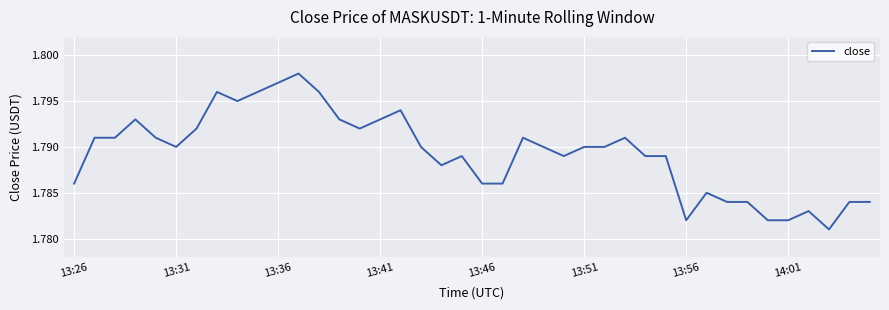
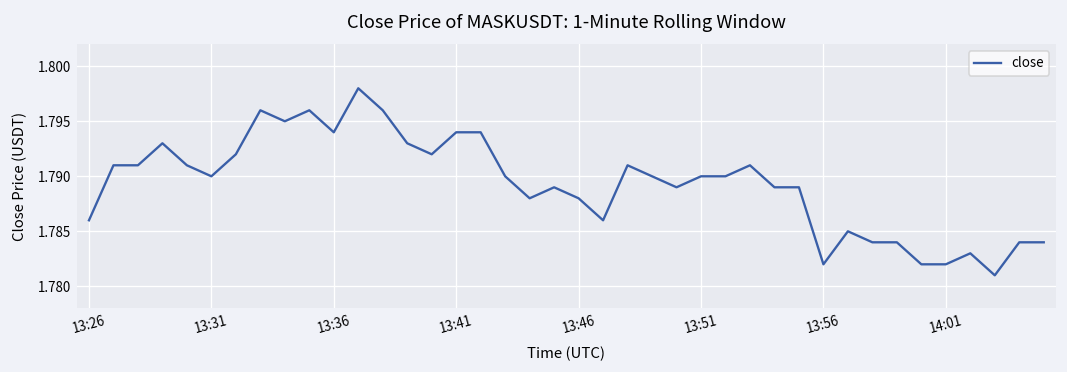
  {
    "13:26": 1.786,
    "13:31": 1.790,
-   "13:36": 1.797,
-   "13:41": 1.793,
-   "13:46": 1.786,
+   "13:36": 1.794,
+   "13:41": 1.794,
+   "13:46": 1.788,
    "13:51": 1.790,
    "13:56": 1.782,
    "14:01": 1.782
  }
